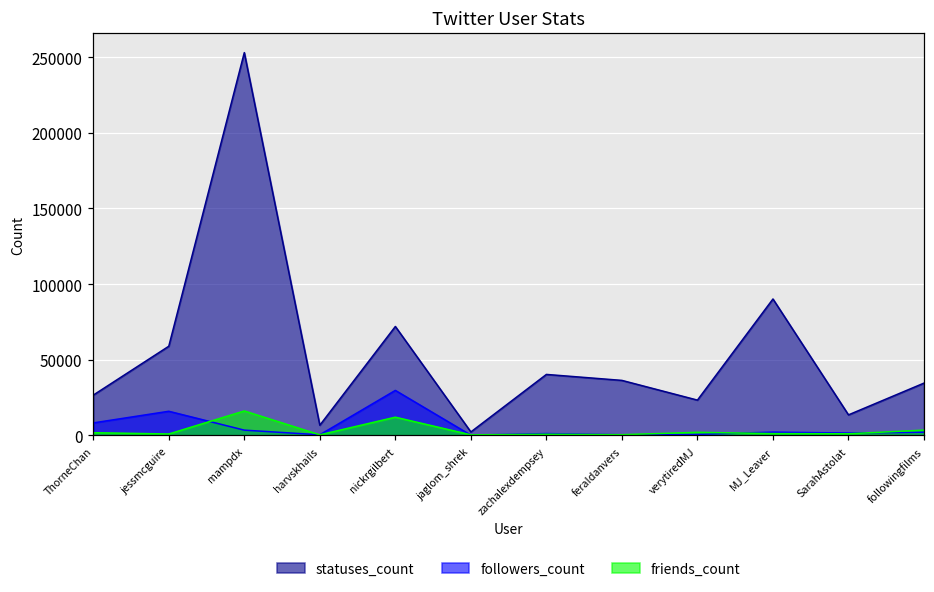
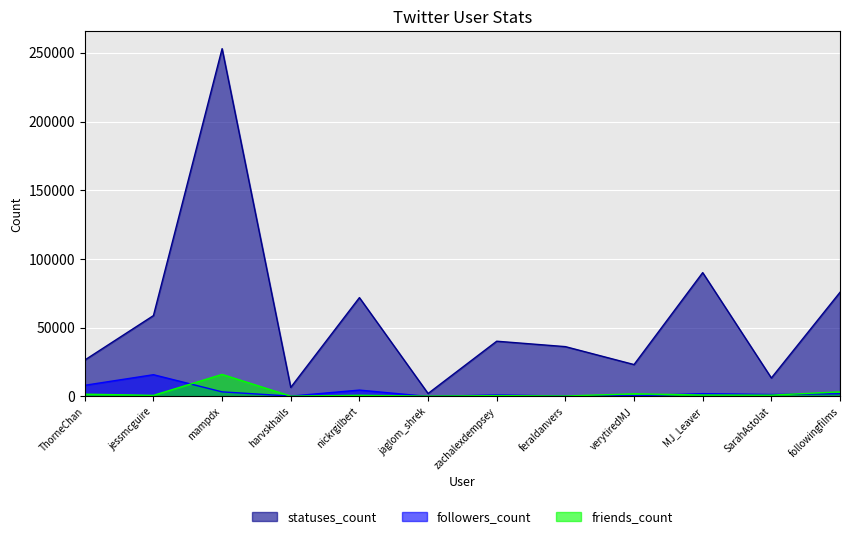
  {
    "statuses_count": {
      "ThorneChan": 27000,
      "jessmcguire": 59000,
      "mampdx": 253000,
      "harvskhails": 7000,
      "nickrgilbert": 72000,
      "jaglom_shrek": 2000,
      "zachalexdempsey": 40000,
      "feraIdanvers": 36000,
      "verytiredMJ": 23000,
      "MJ_Leaver": 90000,
      "SarahAstolat": 13000,
-     "followingfilms": 34000
+     "followingfilms": 76000
    },
    "followers_count": {
      "ThorneChan": 8000,
      "jessmcguire": 16000,
      "mampdx": 3000,
-     "nickrgilbert": 30000
+     "nickrgilbert": 5000
    },
    "friends_count": {
      "ThorneChan": 2000,
      "jessmcguire": 1000,
      "mampdx": 16000,
-     "nickrgilbert": 12000
+     "nickrgilbert": 1000
    }
  }
